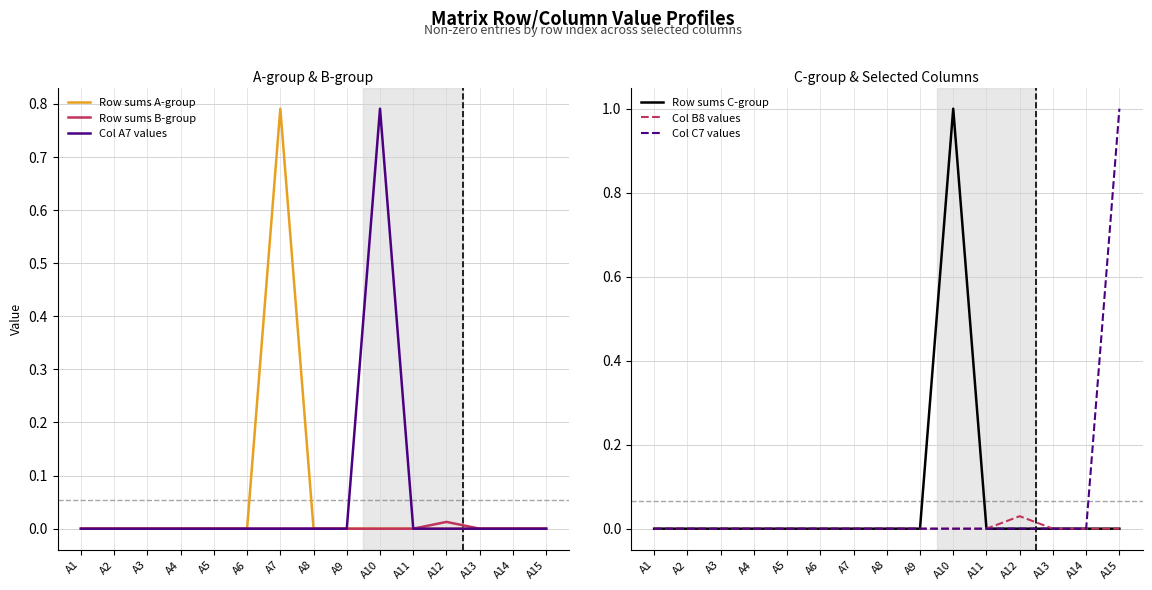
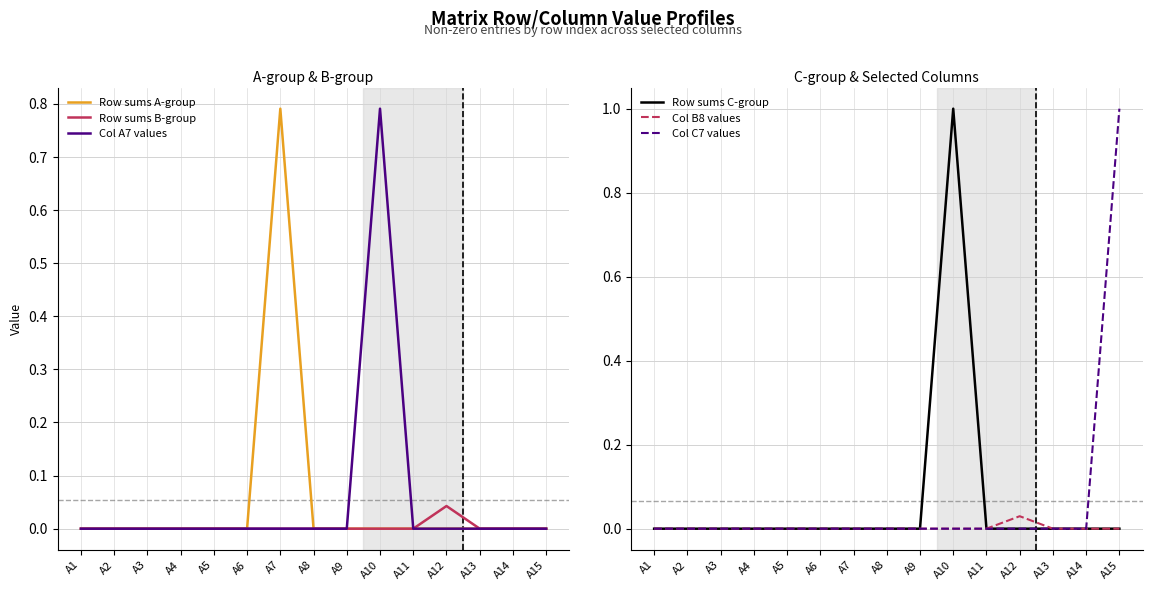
  {
    "A-group & B-group": {
      "Row sums A-group": {
        "A7": 0.79
      },
      "Row sums B-group": {
-       "A12": 0.01
+       "A12": 0.04
      },
      "Col A7 values": {
        "A10": 0.79
      }
    },
    "C-group & Selected Columns": {
      "Row sums C-group": {
        "A10": 1.00
      },
      "Col B8 values": {
        "A12": 0.03
      },
      "Col C7 values": {
        "A15": 1.00
      }
    }
  }
